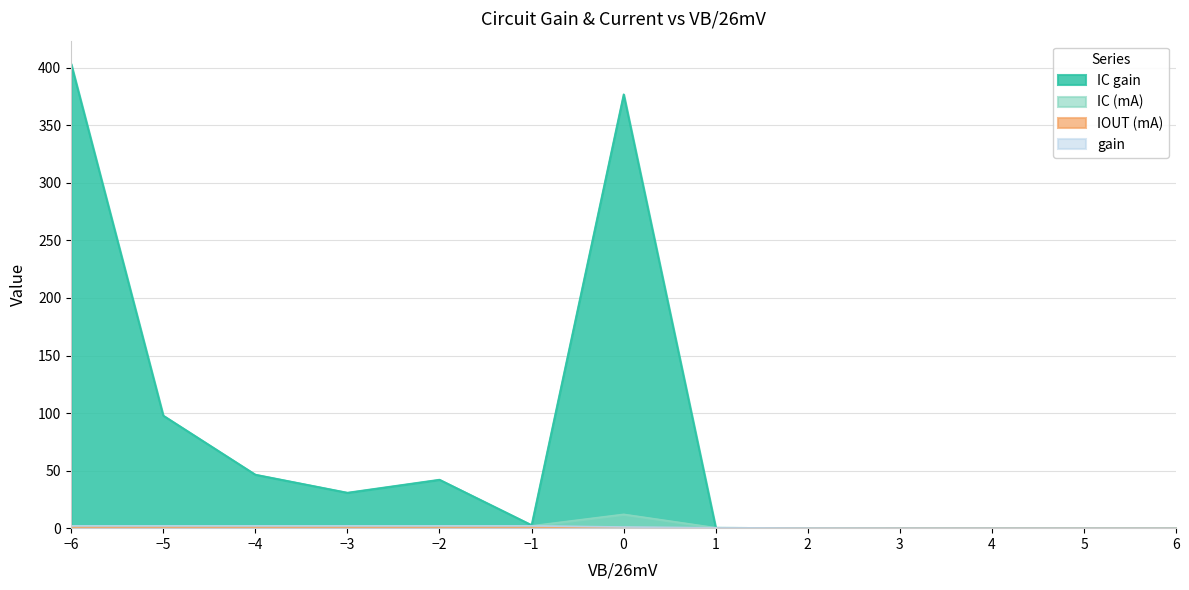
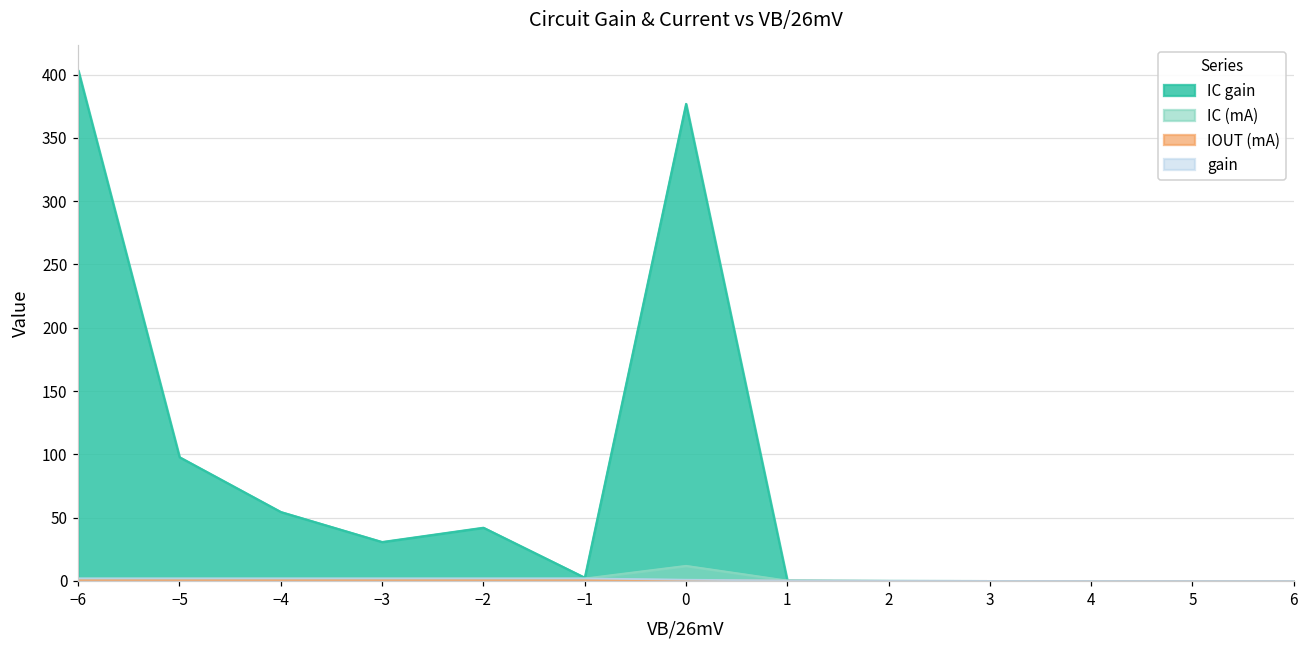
  {
    "IC gain": {
      "−6": 403,
      "−5": 98,
-     "−4": 47,
+     "−4": 55,
      "−3": 31,
      "−2": 42,
      "0": 377
    },
    "IC (mA)": {
      "0": 12
    }
  }
